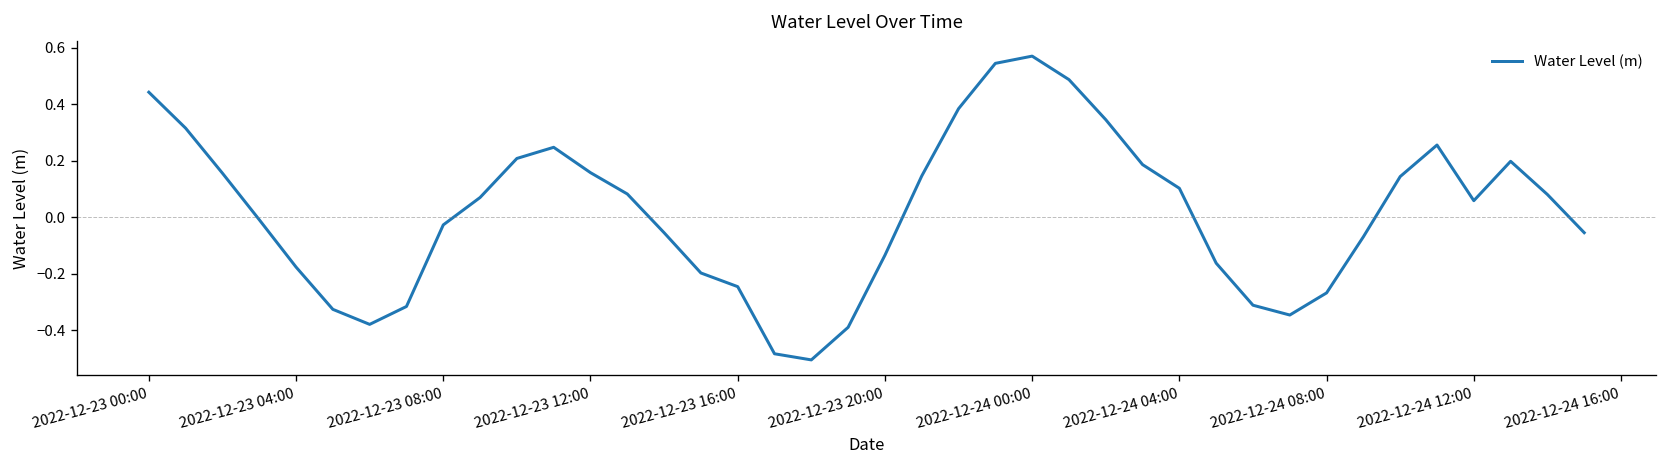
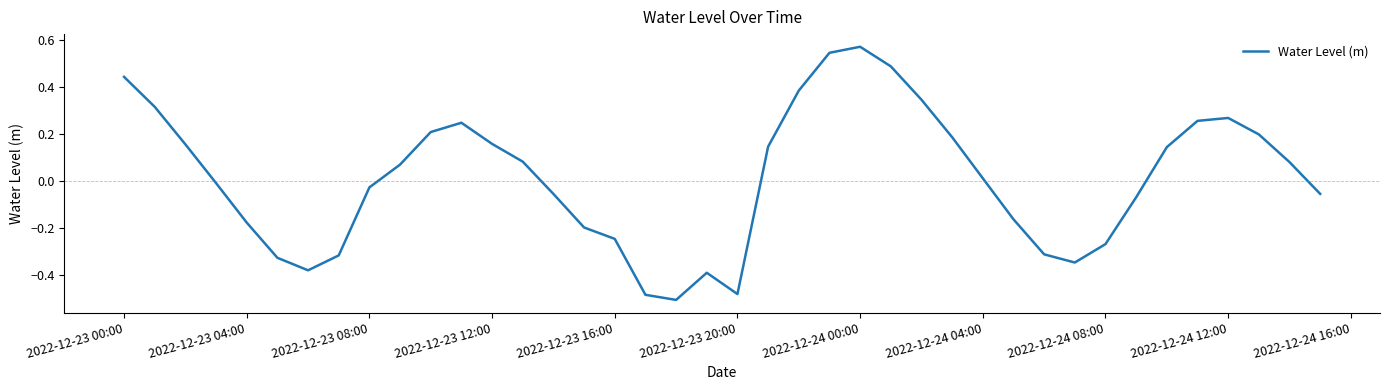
  {
    "2022-12-23 00:00": 0.44,
    "2022-12-23 04:00": -0.18,
    "2022-12-23 08:00": -0.03,
    "2022-12-23 12:00": 0.16,
    "2022-12-23 16:00": -0.25,
-   "2022-12-23 20:00": -0.13,
+   "2022-12-23 20:00": -0.48,
    "2022-12-24 00:00": 0.57,
-   "2022-12-24 04:00": 0.10,
+   "2022-12-24 04:00": 0.01,
    "2022-12-24 08:00": -0.27,
-   "2022-12-24 12:00": 0.06
+   "2022-12-24 12:00": 0.27
  }
